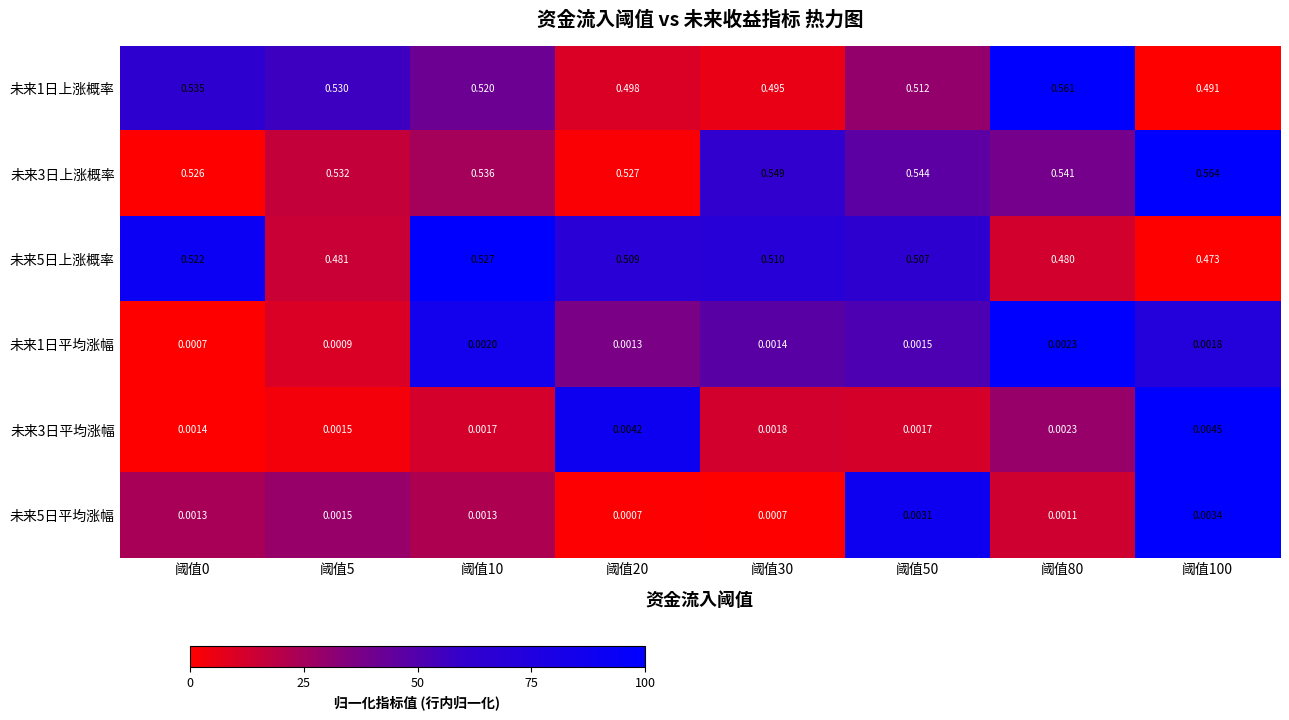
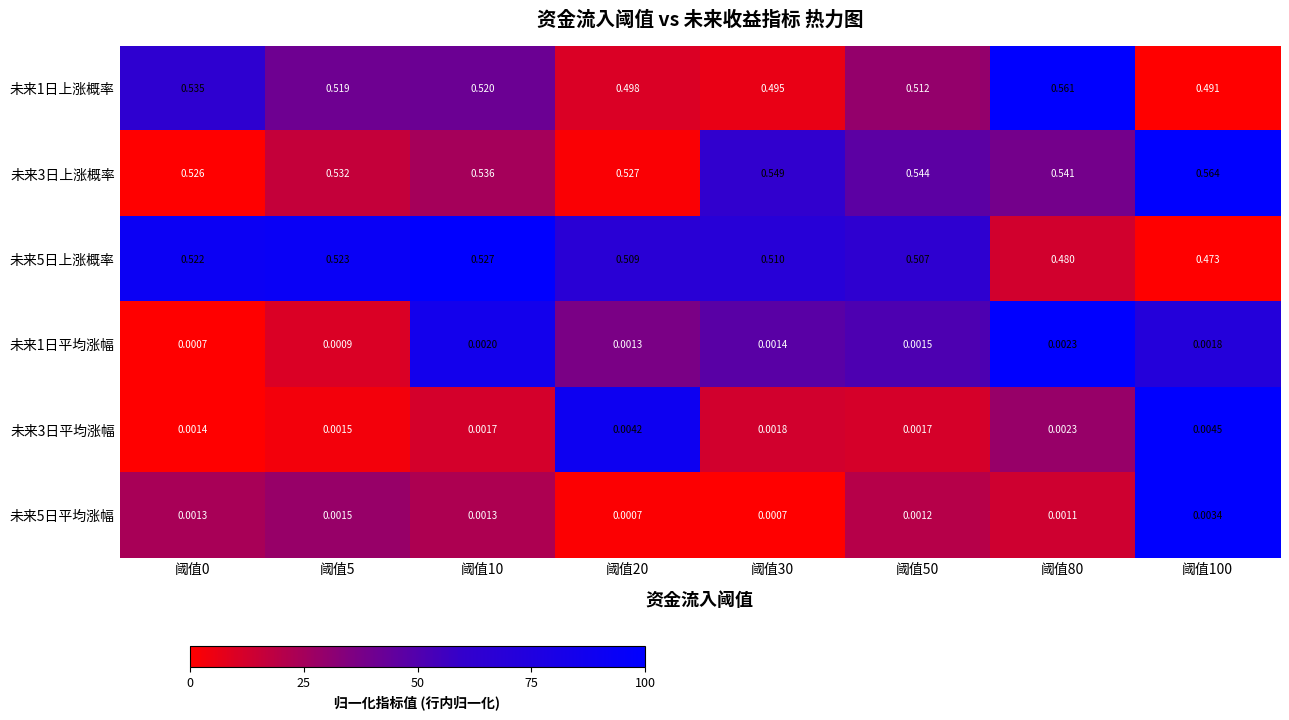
  {
    "未来1日上涨概率": {
      "阈值0": 0.535,
-     "阈值5": 0.530,
+     "阈值5": 0.519,
      "阈值10": 0.520,
      "阈值20": 0.498,
      "阈值30": 0.495,
      "阈值50": 0.512,
      "阈值80": 0.561,
      "阈值100": 0.491
    },
    "未来3日上涨概率": {
      "阈值0": 0.526,
      "阈值5": 0.532,
      "阈值10": 0.536,
      "阈值20": 0.527,
      "阈值30": 0.549,
      "阈值50": 0.544,
      "阈值80": 0.541,
      "阈值100": 0.564
    },
    "未来5日上涨概率": {
      "阈值0": 0.522,
-     "阈值5": 0.481,
+     "阈值5": 0.523,
      "阈值10": 0.527,
      "阈值20": 0.509,
      "阈值30": 0.510,
      "阈值50": 0.507,
      "阈值80": 0.480,
      "阈值100": 0.473
    },
    "未来1日平均涨幅": {
      "阈值0": 0.0007,
      "阈值5": 0.0009,
      "阈值10": 0.0020,
      "阈值20": 0.0013,
      "阈值30": 0.0014,
      "阈值50": 0.0015,
      "阈值80": 0.0023,
      "阈值100": 0.0018
    },
    "未来3日平均涨幅": {
      "阈值0": 0.0014,
      "阈值5": 0.0015,
      "阈值10": 0.0017,
      "阈值20": 0.0042,
      "阈值30": 0.0018,
      "阈值50": 0.0017,
      "阈值80": 0.0023,
      "阈值100": 0.0045
    },
    "未来5日平均涨幅": {
      "阈值0": 0.0013,
      "阈值5": 0.0015,
      "阈值10": 0.0013,
      "阈值20": 0.0007,
      "阈值30": 0.0007,
-     "阈值50": 0.0031,
+     "阈值50": 0.0012,
      "阈值80": 0.0011,
      "阈值100": 0.0034
    }
  }
